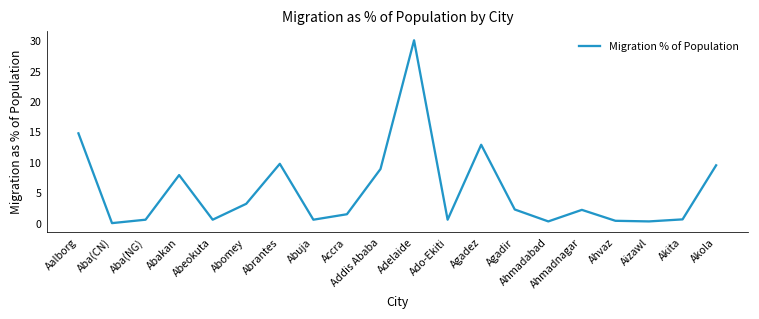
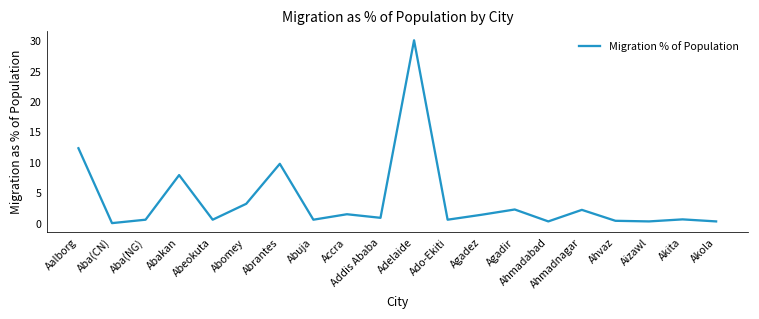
  {
-   "Aalborg": 15,
+   "Aalborg": 12,
    "Aba(CN)": 0,
    "Aba(NG)": 1,
    "Abakan": 8,
    "Abeokuta": 1,
    "Abomey": 3,
    "Abrantes": 10,
    "Abuja": 1,
    "Accra": 2,
-   "Addis Ababa": 9,
+   "Addis Ababa": 1,
    "Adelaide": 30,
    "Ado-Ekiti": 1,
-   "Agadez": 13,
+   "Agadez": 1,
    "Agadir": 2,
    "Ahmadabad": 0,
    "Ahmadnagar": 2,
    "Ahvaz": 0,
    "Aizawl": 0,
    "Akita": 1,
-   "Akola": 10
+   "Akola": 0
  }
